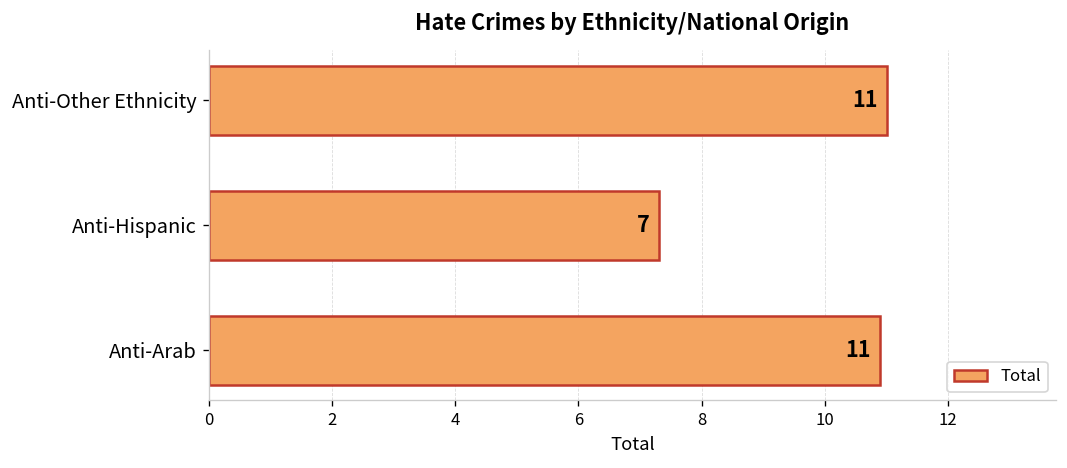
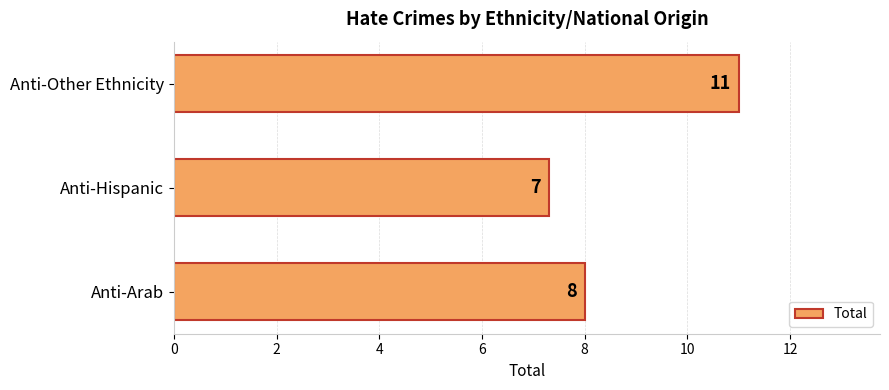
  {
    "Anti-Other Ethnicity": 11,
    "Anti-Hispanic": 7,
-   "Anti-Arab": 11
+   "Anti-Arab": 8
  }
